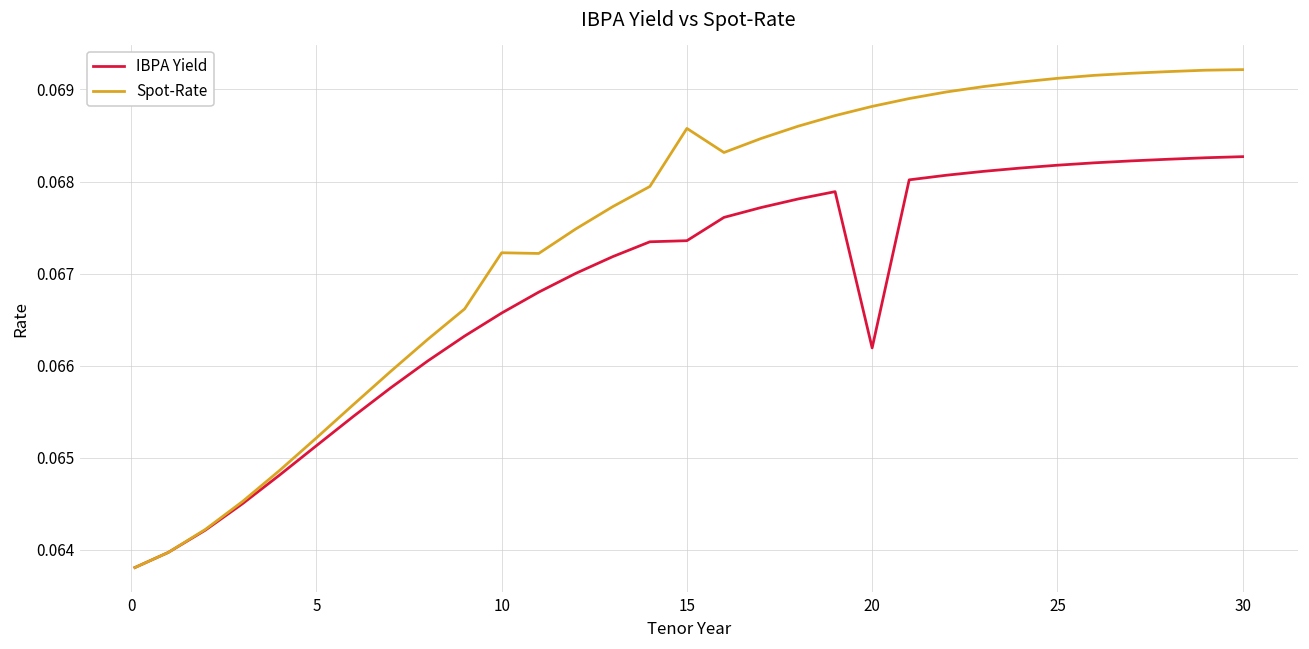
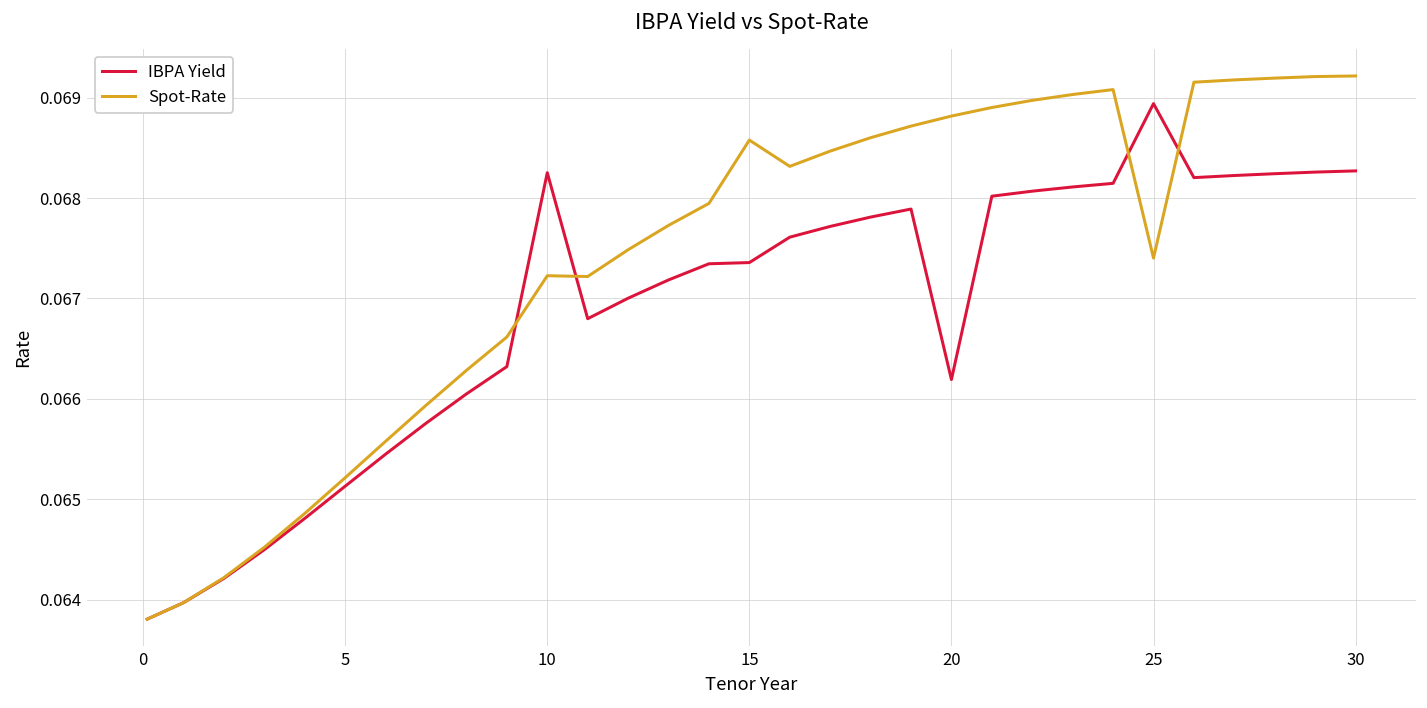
  {
    "IBPA Yield": {
      "5": 0.0651,
-     "10": 0.0666,
+     "10": 0.0683,
      "15": 0.0674,
      "20": 0.0662,
-     "25": 0.0682,
+     "25": 0.0689,
      "30": 0.0683
    },
    "Spot-Rate": {
      "5": 0.0652,
      "10": 0.0672,
      "15": 0.0686,
      "20": 0.0688,
-     "25": 0.0691,
+     "25": 0.0674,
      "30": 0.0692
    }
  }
